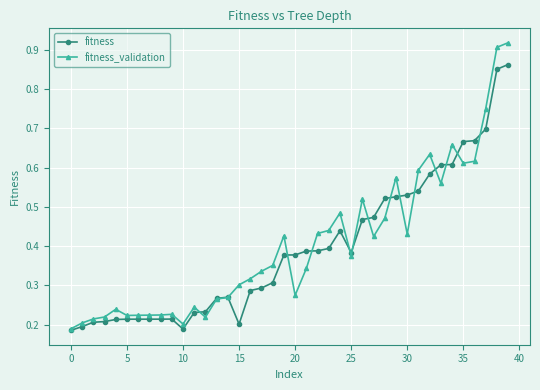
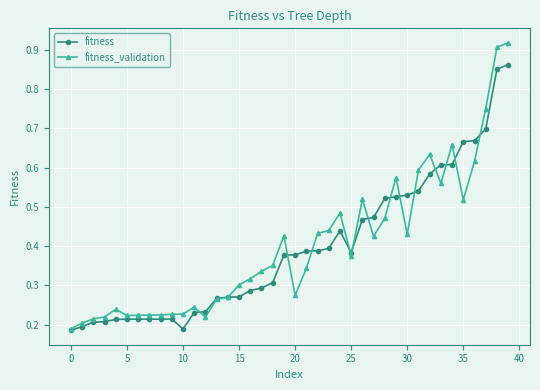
  {
    "fitness": {
      "5": 0.21,
      "10": 0.19,
-     "15": 0.20,
+     "15": 0.27,
      "20": 0.38,
      "25": 0.38,
      "30": 0.53,
      "35": 0.67
    },
    "fitness_validation": {
      "5": 0.22,
-     "10": 0.20,
+     "10": 0.23,
      "15": 0.30,
      "20": 0.27,
      "25": 0.38,
      "30": 0.43,
-     "35": 0.61
+     "35": 0.52
    }
  }
